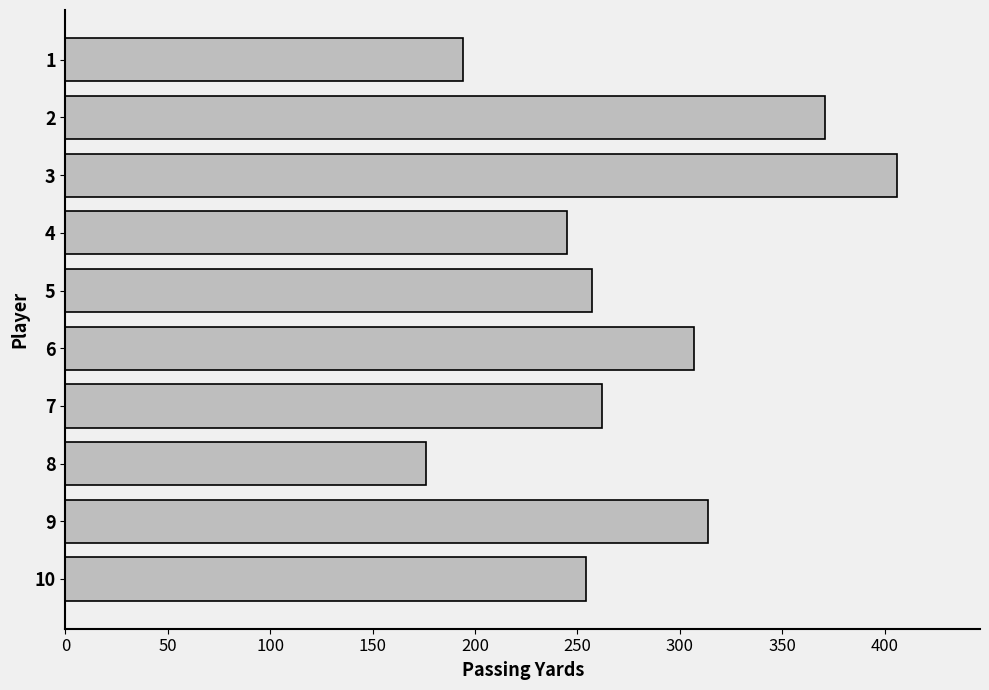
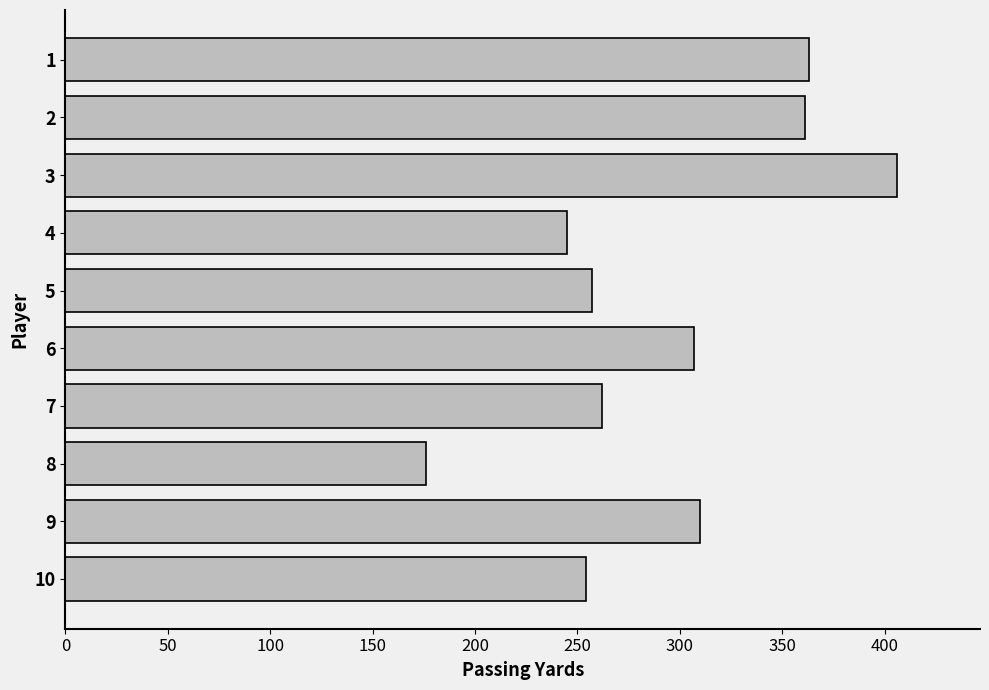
  {
-   "1": 194,
-   "2": 371,
+   "1": 363,
+   "2": 361,
    "3": 406,
    "4": 245,
    "5": 257,
    "6": 307,
    "7": 262,
    "8": 176,
-   "9": 314,
+   "9": 310,
    "10": 254
  }
